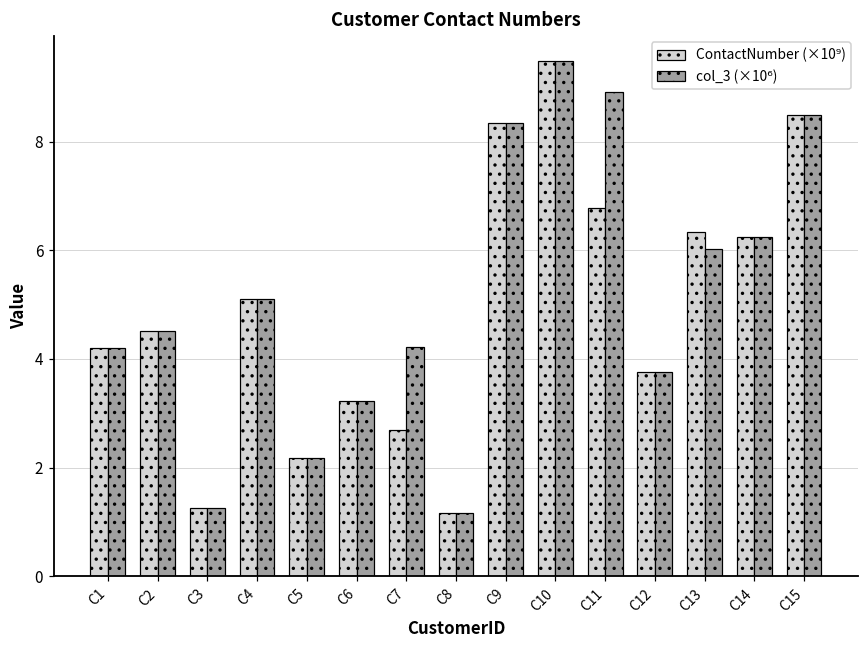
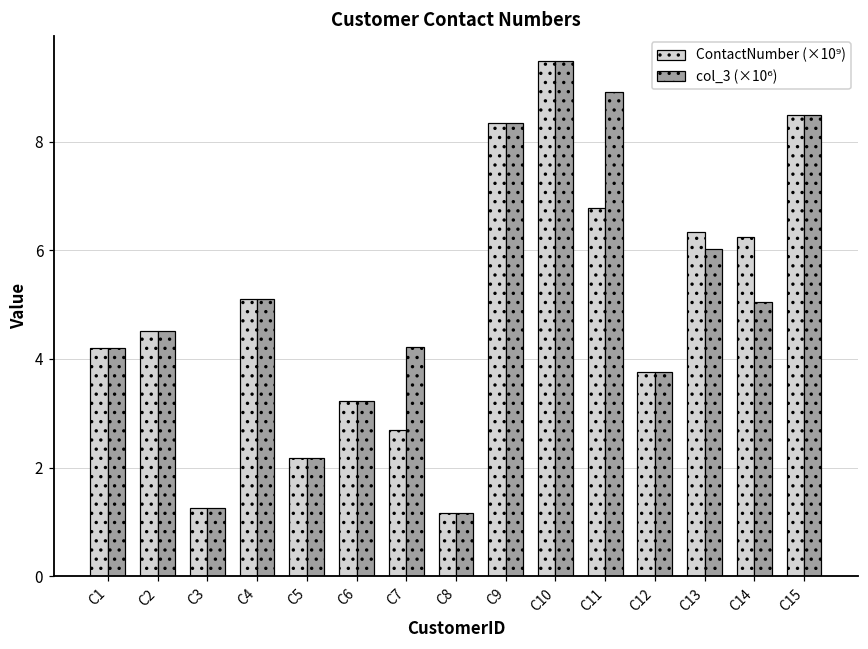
  {
    "ContactNumber (×10⁹)": {
      "C1": 4.2,
      "C2": 4.5,
      "C3": 1.3,
      "C4": 5.1,
      "C5": 2.2,
      "C6": 3.2,
      "C7": 2.7,
      "C8": 1.2,
      "C9": 8.3,
      "C10": 9.5,
      "C11": 6.8,
      "C12": 3.8,
      "C13": 6.3,
      "C14": 6.2,
      "C15": 8.5
    },
    "col_3 (×10⁶)": {
      "C1": 4.2,
      "C2": 4.5,
      "C3": 1.3,
      "C4": 5.1,
      "C5": 2.2,
      "C6": 3.2,
      "C7": 4.2,
      "C8": 1.2,
      "C9": 8.3,
      "C10": 9.5,
      "C11": 8.9,
      "C12": 3.8,
      "C13": 6.0,
-     "C14": 6.2,
+     "C14": 5.0,
      "C15": 8.5
    }
  }
